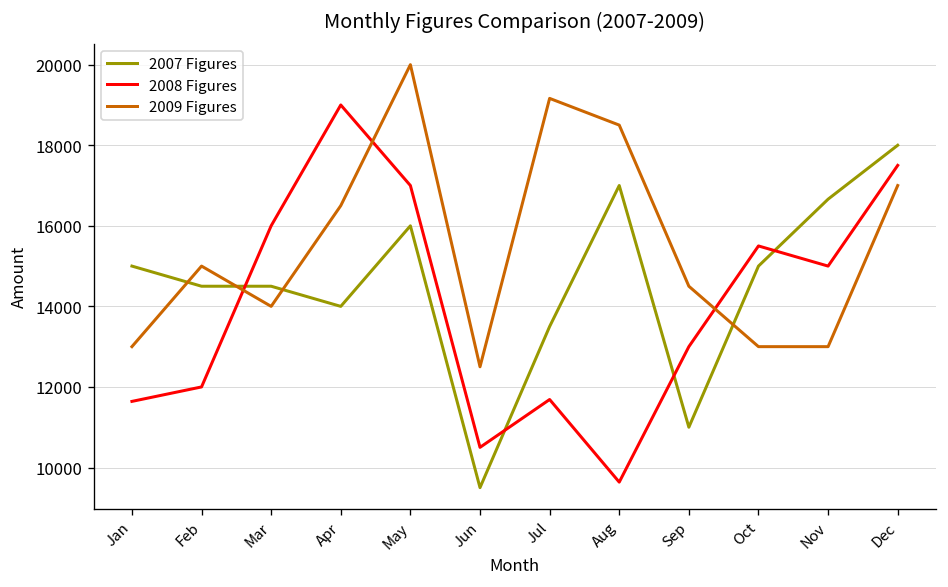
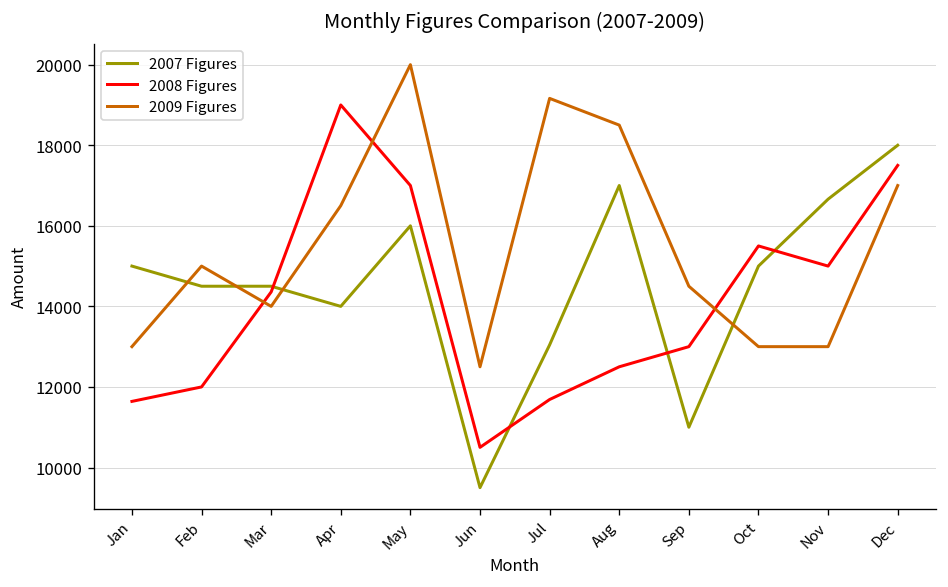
  {
    "2007 Figures": {
      "Jan": 15000,
      "Feb": 14500,
      "Mar": 14500,
      "Apr": 14000,
      "May": 16000,
      "Jun": 9500,
-     "Jul": 13500,
+     "Jul": 13000,
      "Aug": 17000,
      "Sep": 11000,
      "Oct": 15000,
      "Nov": 16700,
      "Dec": 18000
    },
    "2008 Figures": {
      "Jan": 11600,
      "Feb": 12000,
-     "Mar": 16000,
+     "Mar": 14400,
      "Apr": 19000,
      "May": 17000,
      "Jun": 10500,
      "Jul": 11700,
-     "Aug": 9600,
+     "Aug": 12500,
      "Sep": 13000,
      "Oct": 15500,
      "Nov": 15000,
      "Dec": 17500
    },
    "2009 Figures": {
      "Jan": 13000,
      "Feb": 15000,
      "Mar": 14000,
      "Apr": 16500,
      "May": 20000,
      "Jun": 12500,
      "Jul": 19200,
      "Aug": 18500,
      "Sep": 14500,
      "Oct": 13000,
      "Nov": 13000,
      "Dec": 17000
    }
  }
